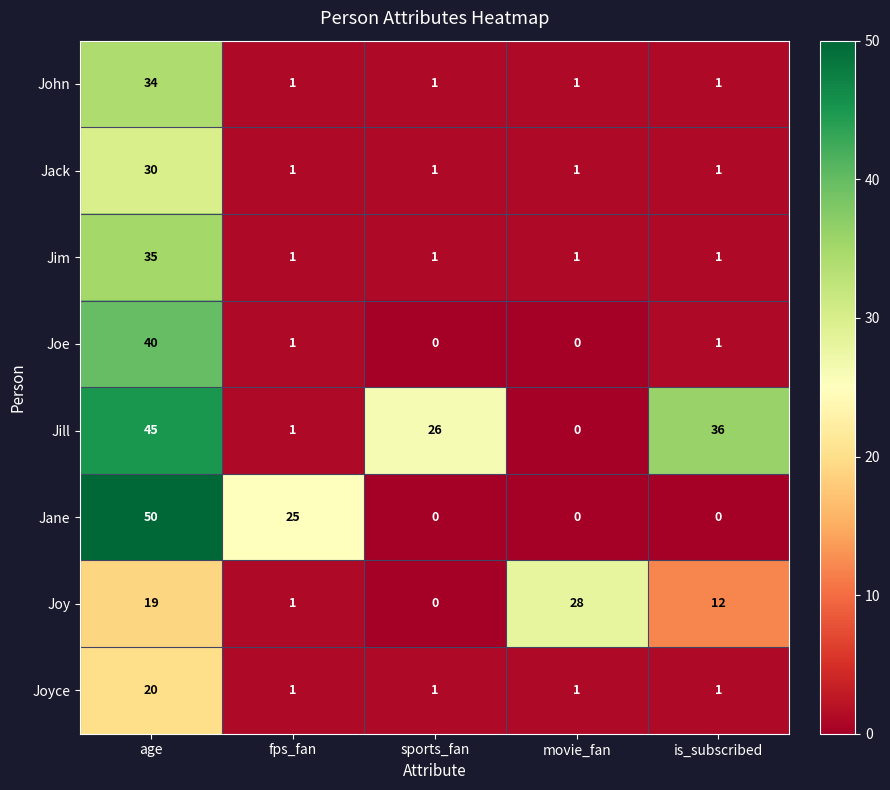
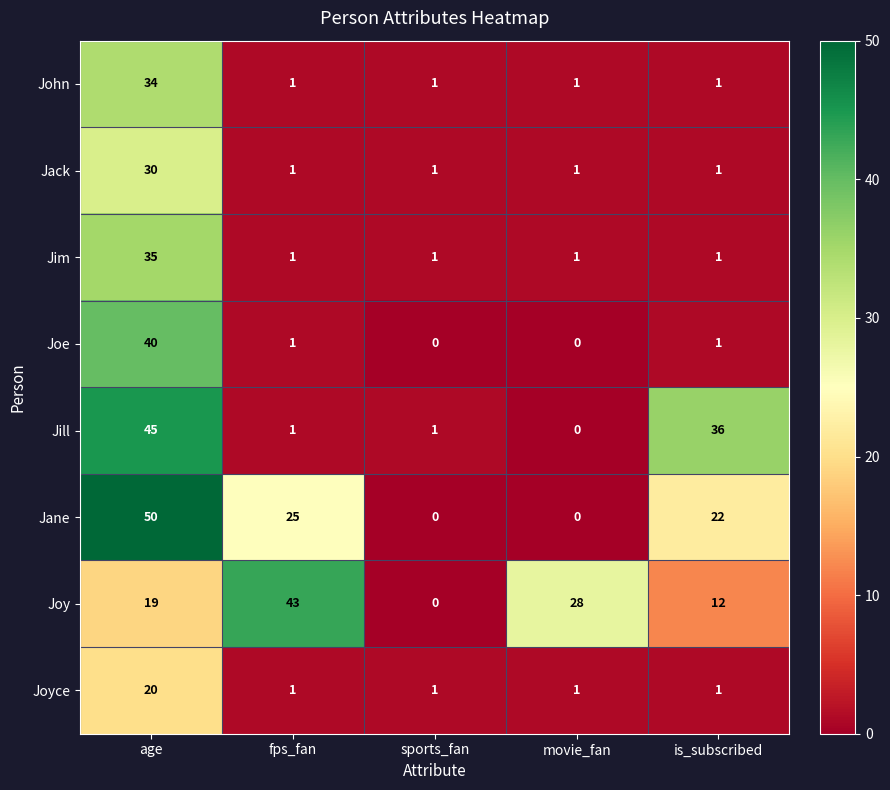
  {
    "John": {
      "age": 34,
      "fps_fan": 1,
      "sports_fan": 1,
      "movie_fan": 1,
      "is_subscribed": 1
    },
    "Jack": {
      "age": 30,
      "fps_fan": 1,
      "sports_fan": 1,
      "movie_fan": 1,
      "is_subscribed": 1
    },
    "Jim": {
      "age": 35,
      "fps_fan": 1,
      "sports_fan": 1,
      "movie_fan": 1,
      "is_subscribed": 1
    },
    "Joe": {
      "age": 40,
      "fps_fan": 1,
      "sports_fan": 0,
      "movie_fan": 0,
      "is_subscribed": 1
    },
    "Jill": {
      "age": 45,
      "fps_fan": 1,
-     "sports_fan": 26,
+     "sports_fan": 1,
      "movie_fan": 0,
      "is_subscribed": 36
    },
    "Jane": {
      "age": 50,
      "fps_fan": 25,
      "sports_fan": 0,
      "movie_fan": 0,
-     "is_subscribed": 0
+     "is_subscribed": 22
    },
    "Joy": {
      "age": 19,
-     "fps_fan": 1,
+     "fps_fan": 43,
      "sports_fan": 0,
      "movie_fan": 28,
      "is_subscribed": 12
    },
    "Joyce": {
      "age": 20,
      "fps_fan": 1,
      "sports_fan": 1,
      "movie_fan": 1,
      "is_subscribed": 1
    }
  }
